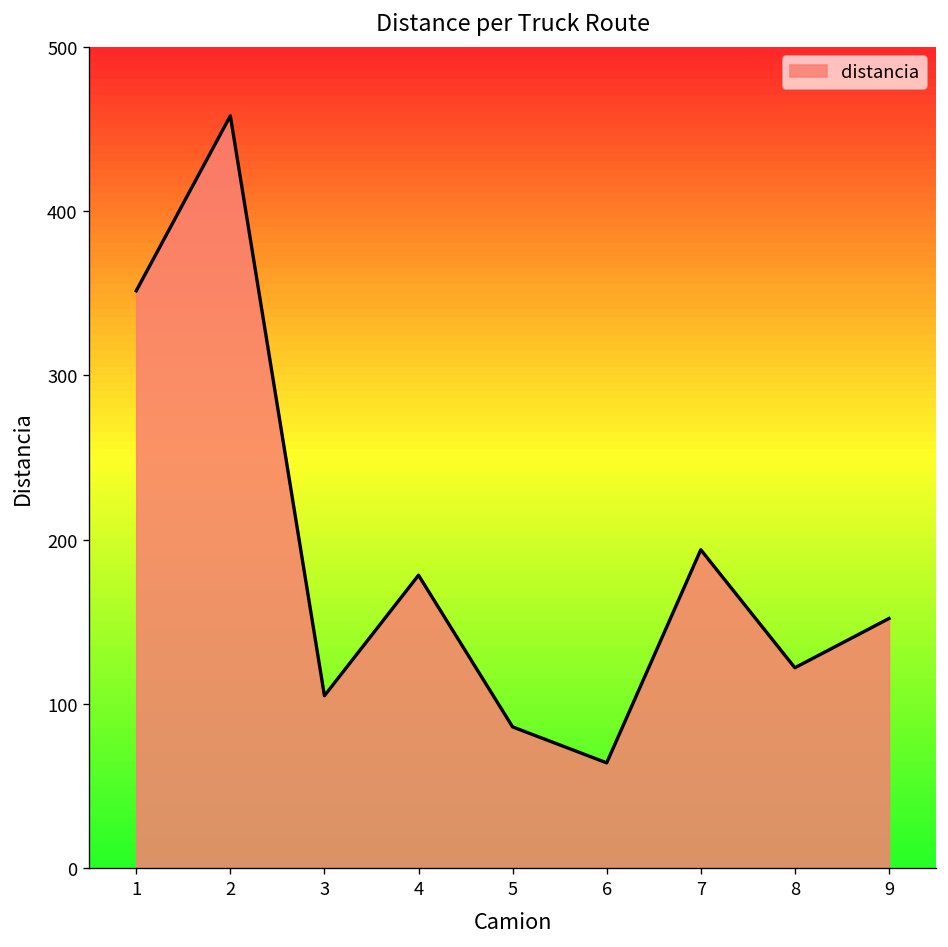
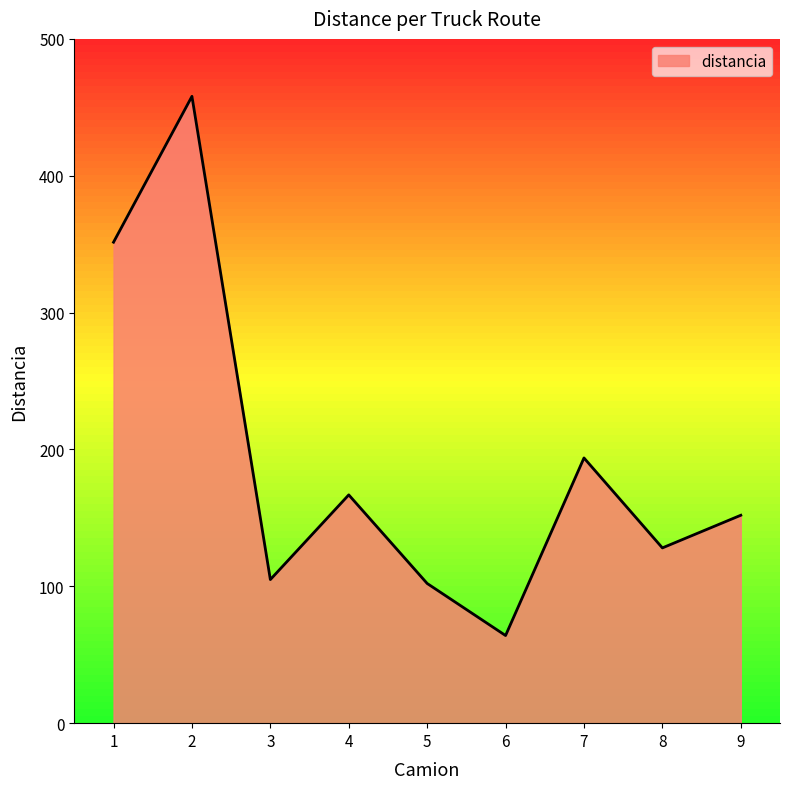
  {
    "1": 351,
    "2": 458,
    "3": 105,
-   "4": 178,
-   "5": 86,
+   "4": 167,
+   "5": 102,
    "6": 64,
    "7": 194,
-   "8": 122,
+   "8": 128,
    "9": 152
  }
